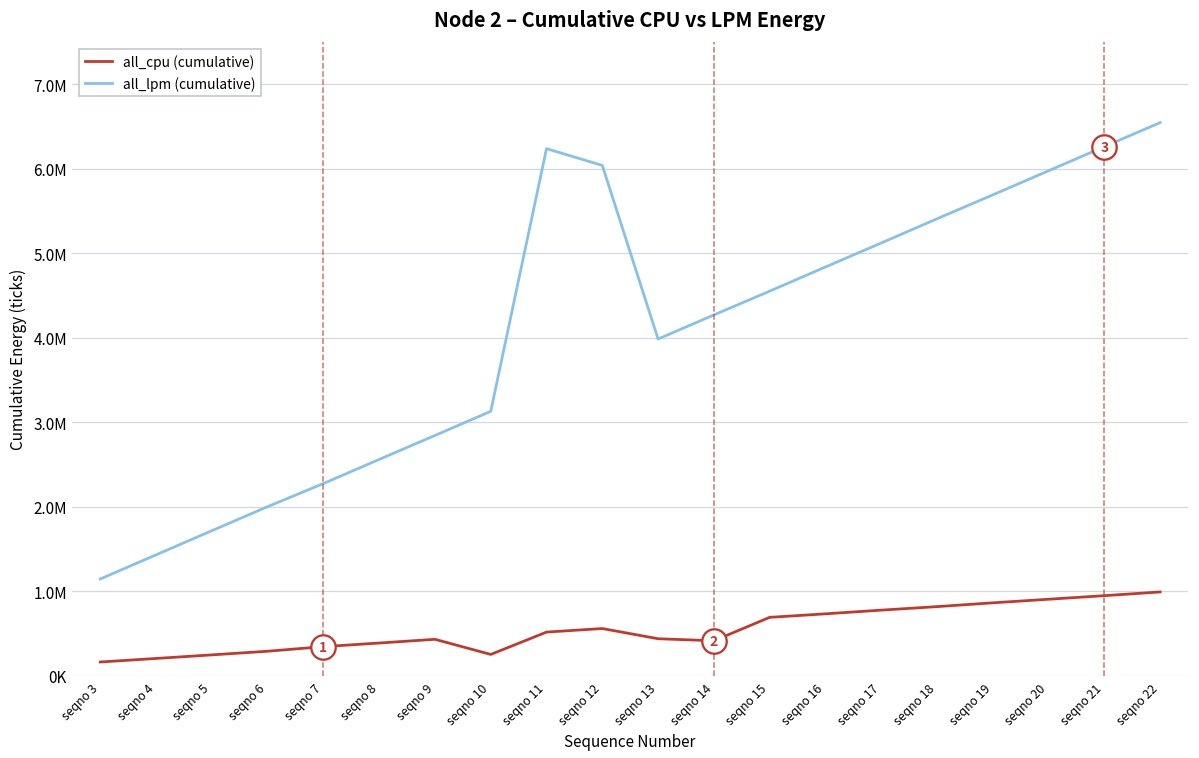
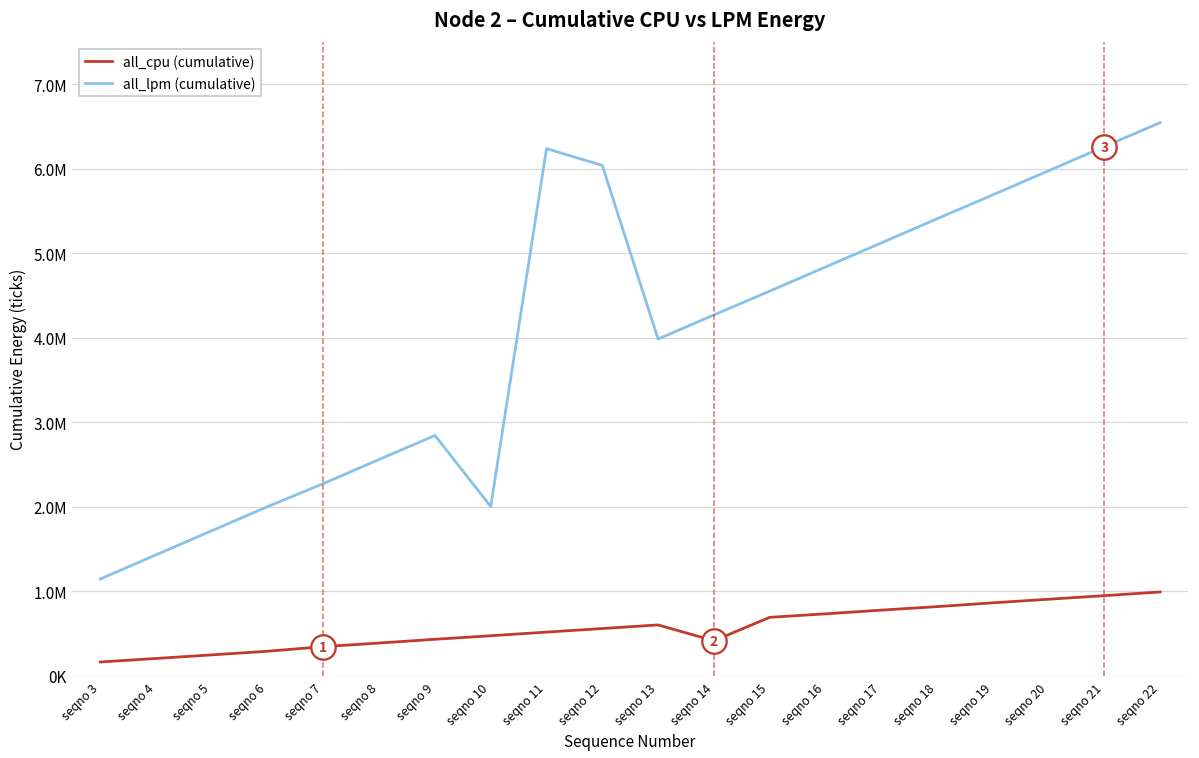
  {
    "all_cpu (cumulative)": {
      "seqno 3": 200000,
      "seqno 4": 200000,
      "seqno 5": 200000,
      "seqno 6": 300000,
      "seqno 8": 400000,
      "seqno 9": 400000,
-     "seqno 10": 300000,
+     "seqno 10": 500000,
      "seqno 11": 500000,
      "seqno 12": 600000,
-     "seqno 13": 400000,
+     "seqno 13": 600000,
      "seqno 15": 700000,
      "seqno 16": 700000,
      "seqno 17": 800000,
      "seqno 18": 800000,
      "seqno 19": 900000,
      "seqno 20": 900000,
      "seqno 21": 900000,
      "seqno 22": 1000000
    },
    "all_lpm (cumulative)": {
      "seqno 3": 1100000,
      "seqno 4": 1400000,
      "seqno 5": 1700000,
      "seqno 6": 2000000,
      "seqno 7": 2300000,
      "seqno 8": 2600000,
      "seqno 9": 2800000,
-     "seqno 10": 3100000,
+     "seqno 10": 2000000,
      "seqno 11": 6200000,
      "seqno 12": 6000000,
      "seqno 13": 4000000,
      "seqno 14": 4300000,
      "seqno 15": 4600000,
      "seqno 16": 4800000,
      "seqno 17": 5100000,
      "seqno 18": 5400000,
      "seqno 19": 5700000,
      "seqno 20": 6000000,
      "seqno 22": 6500000
    }
  }
